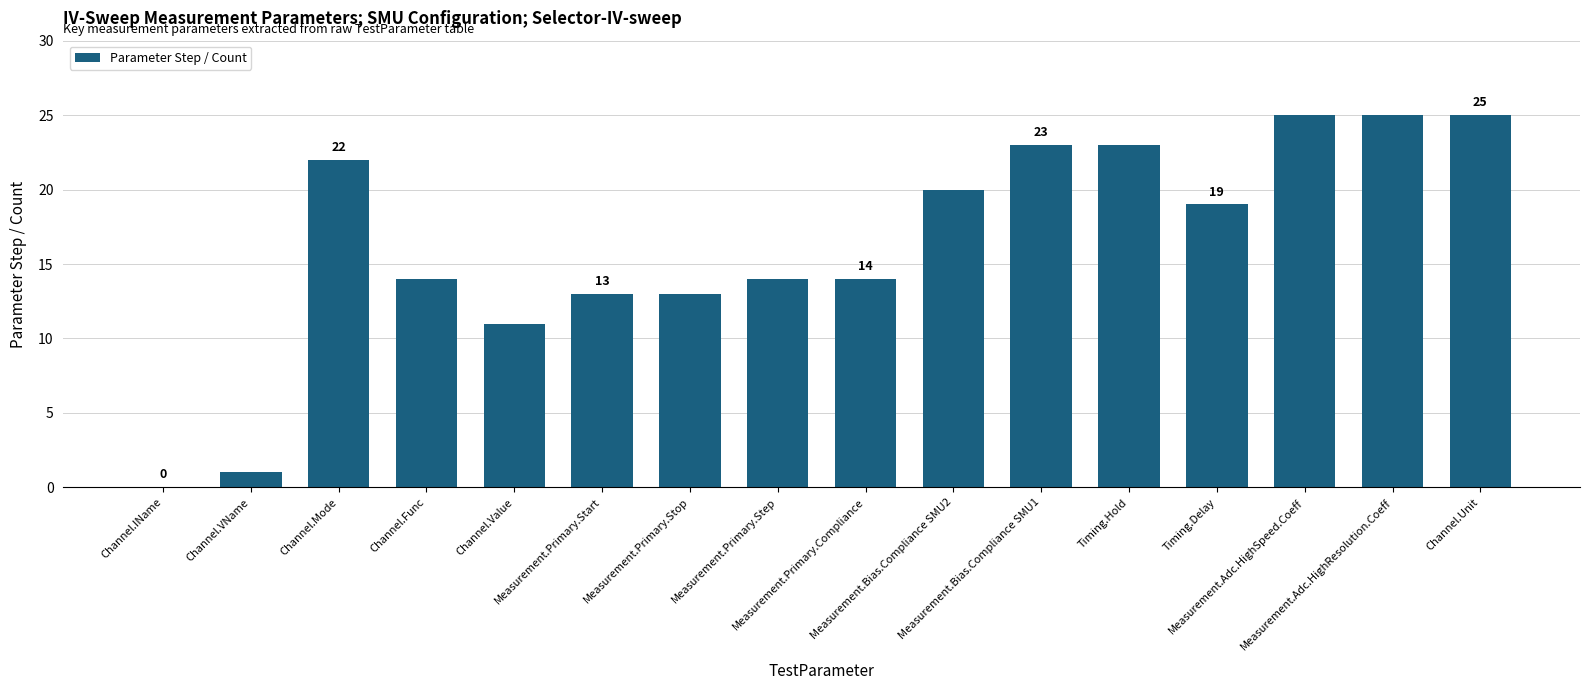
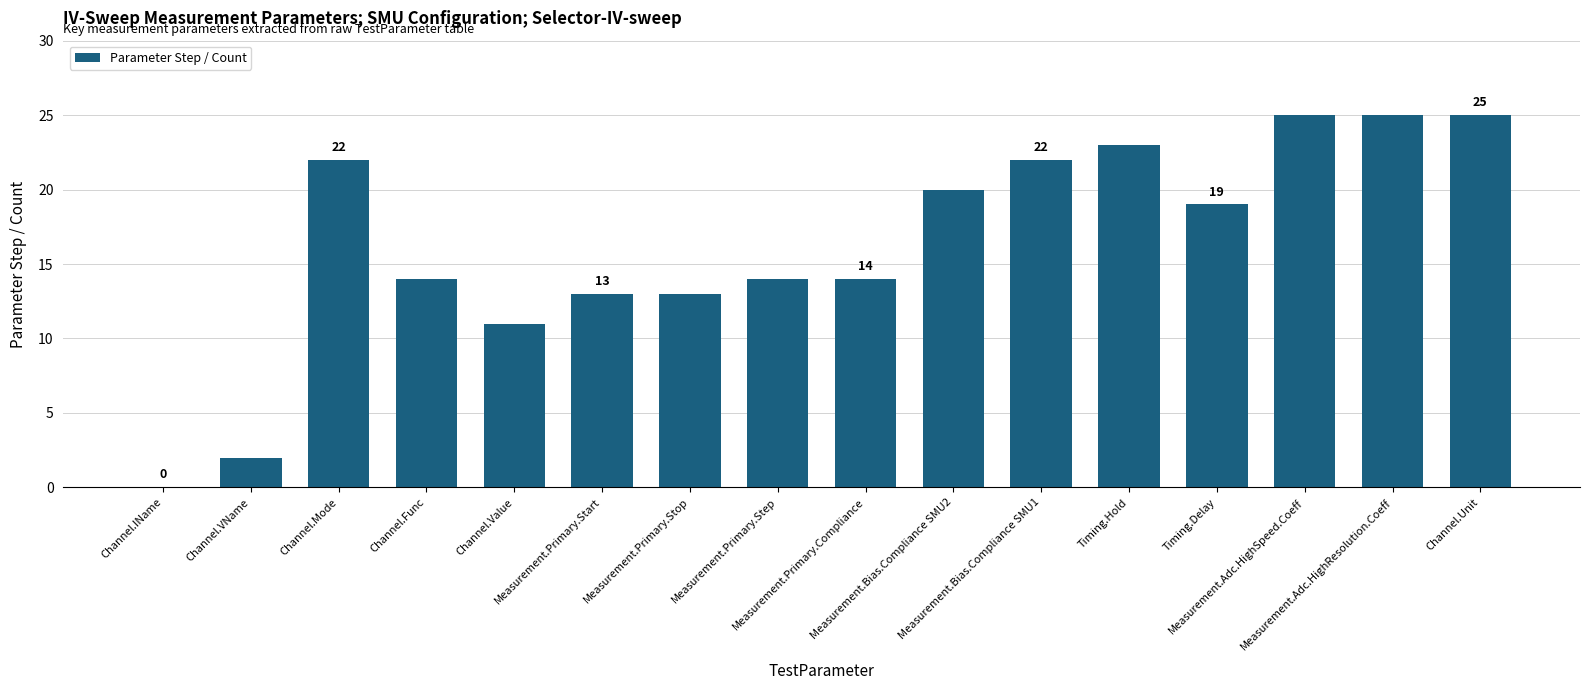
  {
    "Channel.IName": 0,
-   "Channel.VName": 1,
+   "Channel.VName": 2,
    "Channel.Mode": 22,
    "Measurement.Primary.Start": 13,
    "Measurement.Primary.Compliance": 14,
-   "Measurement.Bias.Compliance SMU1": 23,
+   "Measurement.Bias.Compliance SMU1": 22,
    "Timing.Delay": 19,
    "Channel.Unit": 25
  }
